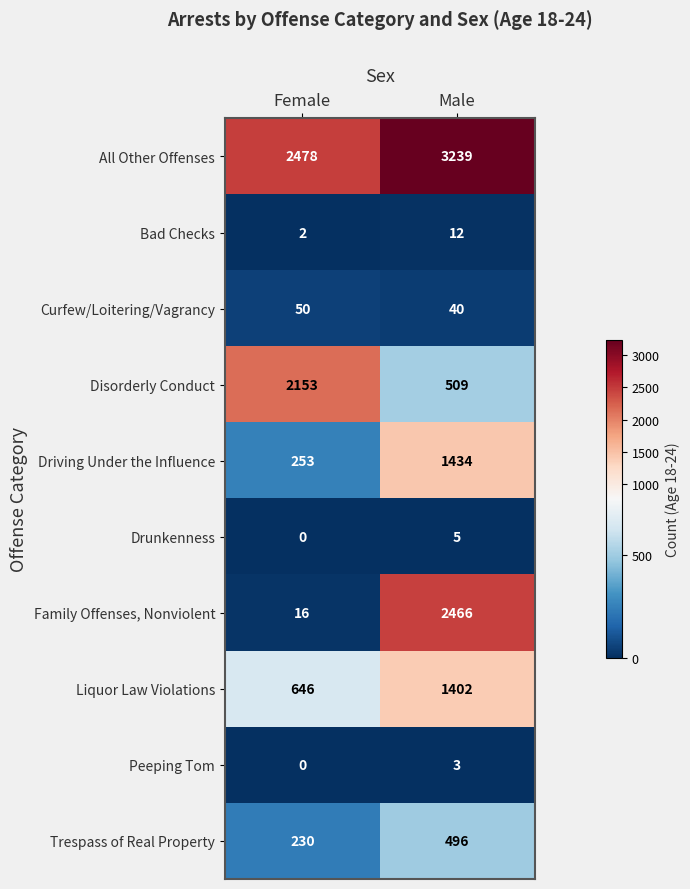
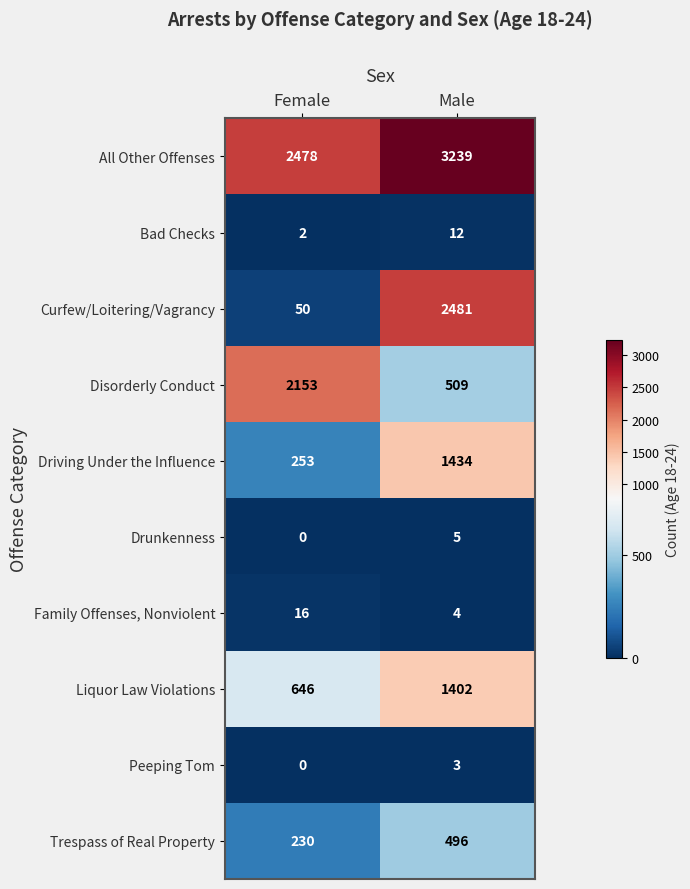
  {
    "All Other Offenses": {
      "Female": 2478,
      "Male": 3239
    },
    "Bad Checks": {
      "Female": 2,
      "Male": 12
    },
    "Curfew/Loitering/Vagrancy": {
      "Female": 50,
-     "Male": 40
+     "Male": 2481
    },
    "Disorderly Conduct": {
      "Female": 2153,
      "Male": 509
    },
    "Driving Under the Influence": {
      "Female": 253,
      "Male": 1434
    },
    "Drunkenness": {
      "Female": 0,
      "Male": 5
    },
    "Family Offenses, Nonviolent": {
      "Female": 16,
-     "Male": 2466
+     "Male": 4
    },
    "Liquor Law Violations": {
      "Female": 646,
      "Male": 1402
    },
    "Peeping Tom": {
      "Female": 0,
      "Male": 3
    },
    "Trespass of Real Property": {
      "Female": 230,
      "Male": 496
    }
  }
